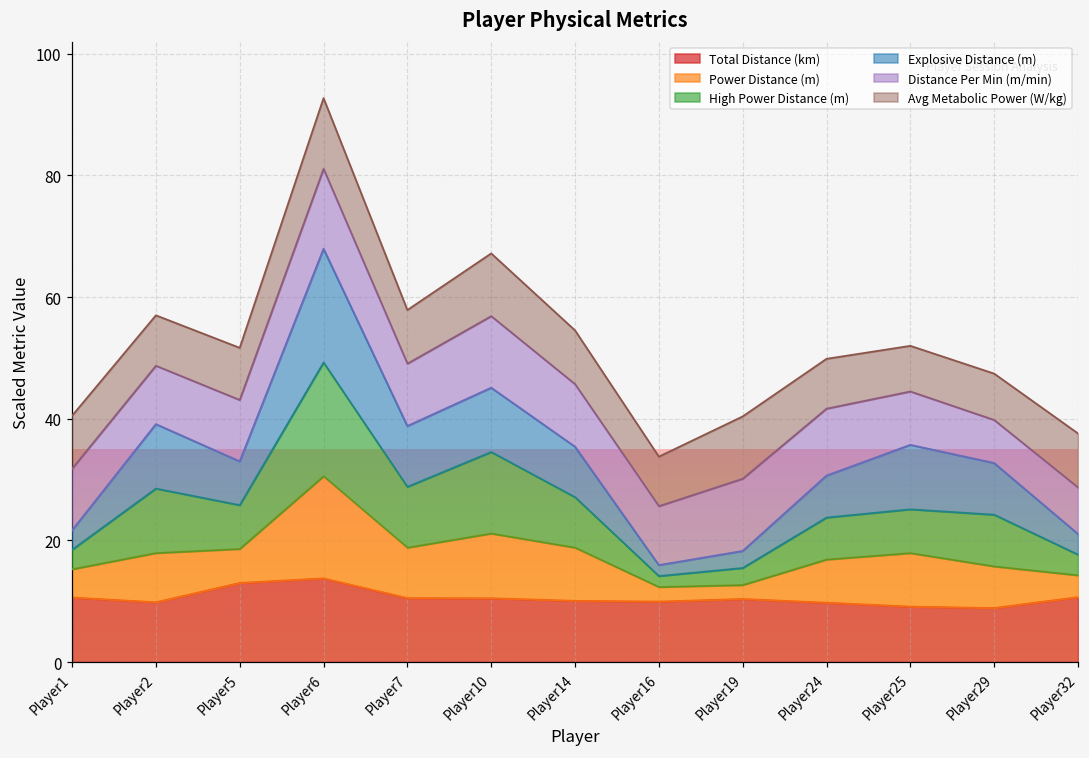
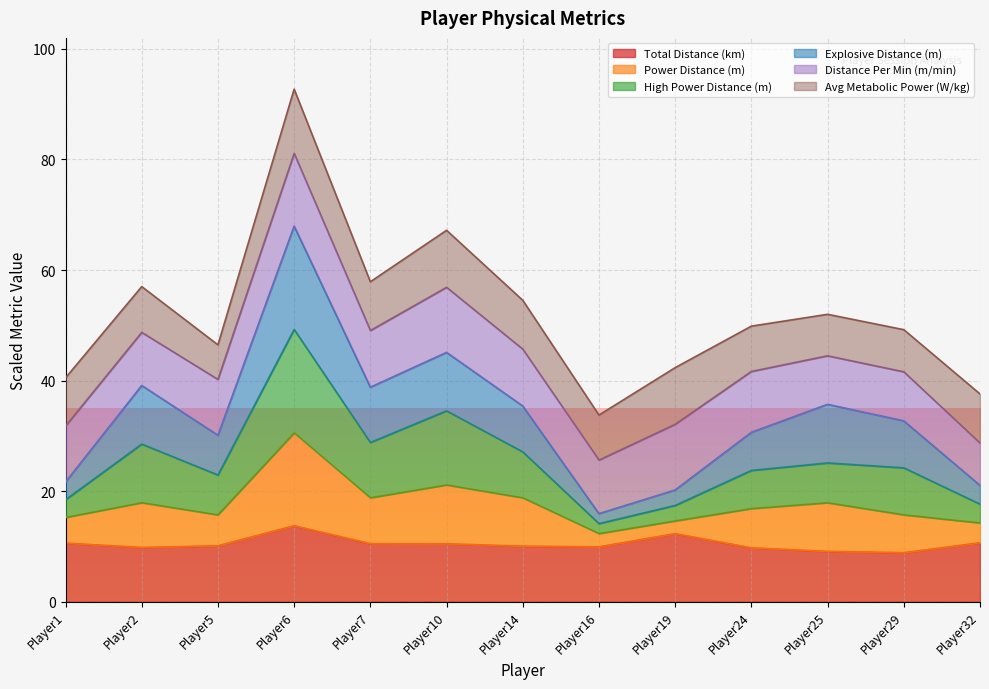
  {
    "Total Distance (km)": {
      "Player1": 11,
      "Player2": 10,
-     "Player5": 13,
+     "Player5": 10,
      "Player6": 14,
      "Player7": 11,
      "Player10": 10,
      "Player14": 10,
      "Player16": 10,
-     "Player19": 10,
+     "Player19": 12,
      "Player24": 10,
      "Player25": 9,
      "Player29": 9,
      "Player32": 11
    },
    "Power Distance (m)": {
      "Player1": 5,
      "Player2": 8,
      "Player5": 6,
      "Player6": 17,
      "Player7": 8,
      "Player10": 11,
      "Player14": 9,
      "Player16": 2,
      "Player19": 2,
      "Player24": 7,
      "Player25": 9,
      "Player29": 7,
      "Player32": 4
    },
    "High Power Distance (m)": {
      "Player1": 3,
      "Player2": 11,
      "Player5": 7,
      "Player6": 19,
      "Player7": 10,
      "Player10": 13,
      "Player14": 8,
      "Player16": 2,
      "Player19": 3,
      "Player24": 7,
      "Player25": 7,
      "Player29": 9,
      "Player32": 3
    },
    "Explosive Distance (m)": {
      "Player1": 3,
      "Player2": 11,
      "Player5": 7,
      "Player6": 19,
      "Player7": 10,
      "Player10": 11,
      "Player14": 8,
      "Player16": 2,
      "Player19": 3,
      "Player24": 7,
      "Player25": 11,
      "Player29": 9,
      "Player32": 3
    },
    "Distance Per Min (m/min)": {
      "Player1": 10,
      "Player2": 10,
      "Player5": 10,
      "Player6": 13,
      "Player7": 10,
      "Player10": 12,
      "Player14": 10,
      "Player16": 10,
      "Player19": 12,
      "Player24": 11,
      "Player25": 9,
-     "Player29": 7,
+     "Player29": 9,
      "Player32": 8
    },
    "Avg Metabolic Power (W/kg)": {
      "Player1": 9,
      "Player2": 8,
-     "Player5": 9,
+     "Player5": 6,
      "Player6": 12,
      "Player7": 9,
      "Player10": 10,
      "Player14": 9,
      "Player16": 8,
      "Player19": 10,
      "Player24": 8,
      "Player25": 8,
      "Player29": 8,
      "Player32": 9
    }
  }
